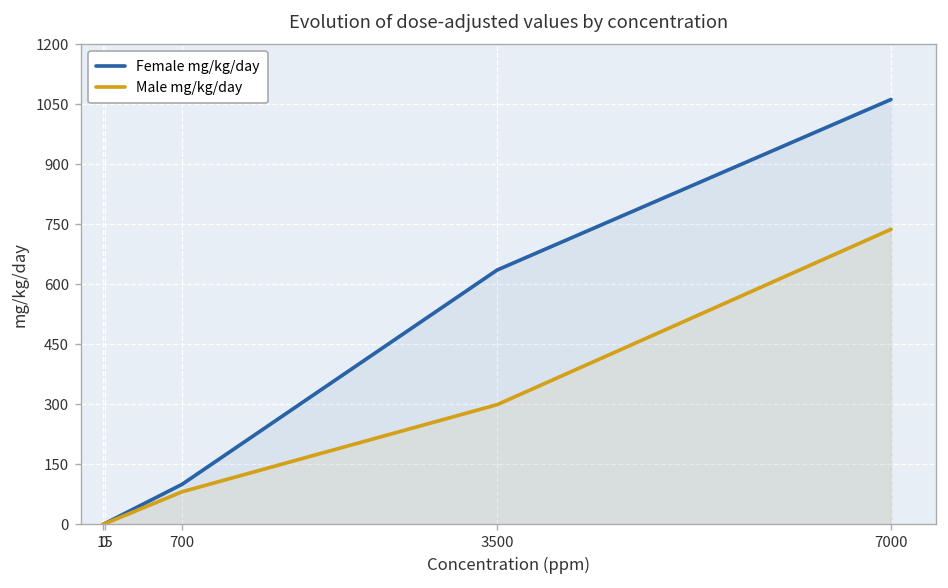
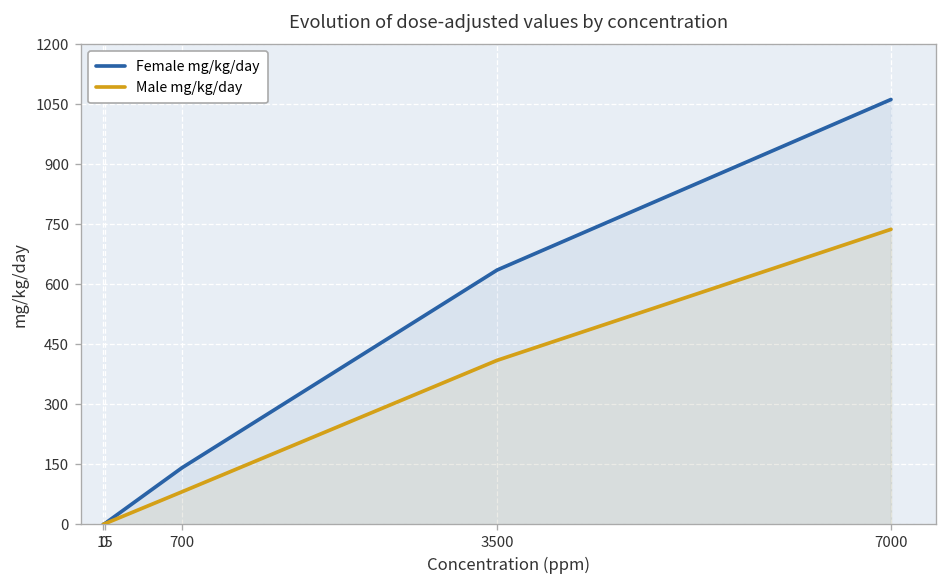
  {
    "Female mg/kg/day": {
-     "700": 100,
+     "700": 140,
      "3500": 640,
      "7000": 1060
    },
    "Male mg/kg/day": {
      "700": 80,
-     "3500": 300,
+     "3500": 410,
      "7000": 740
    }
  }
